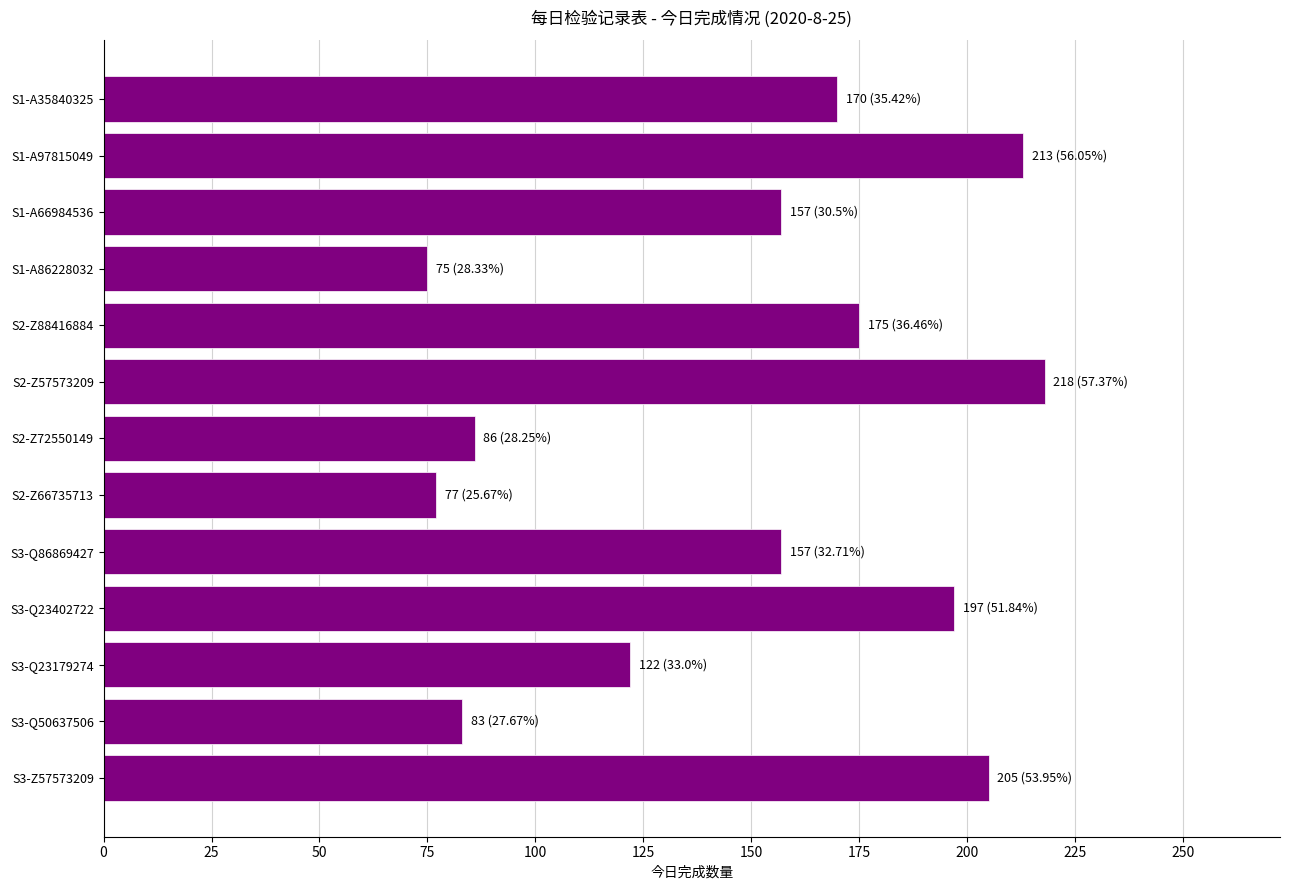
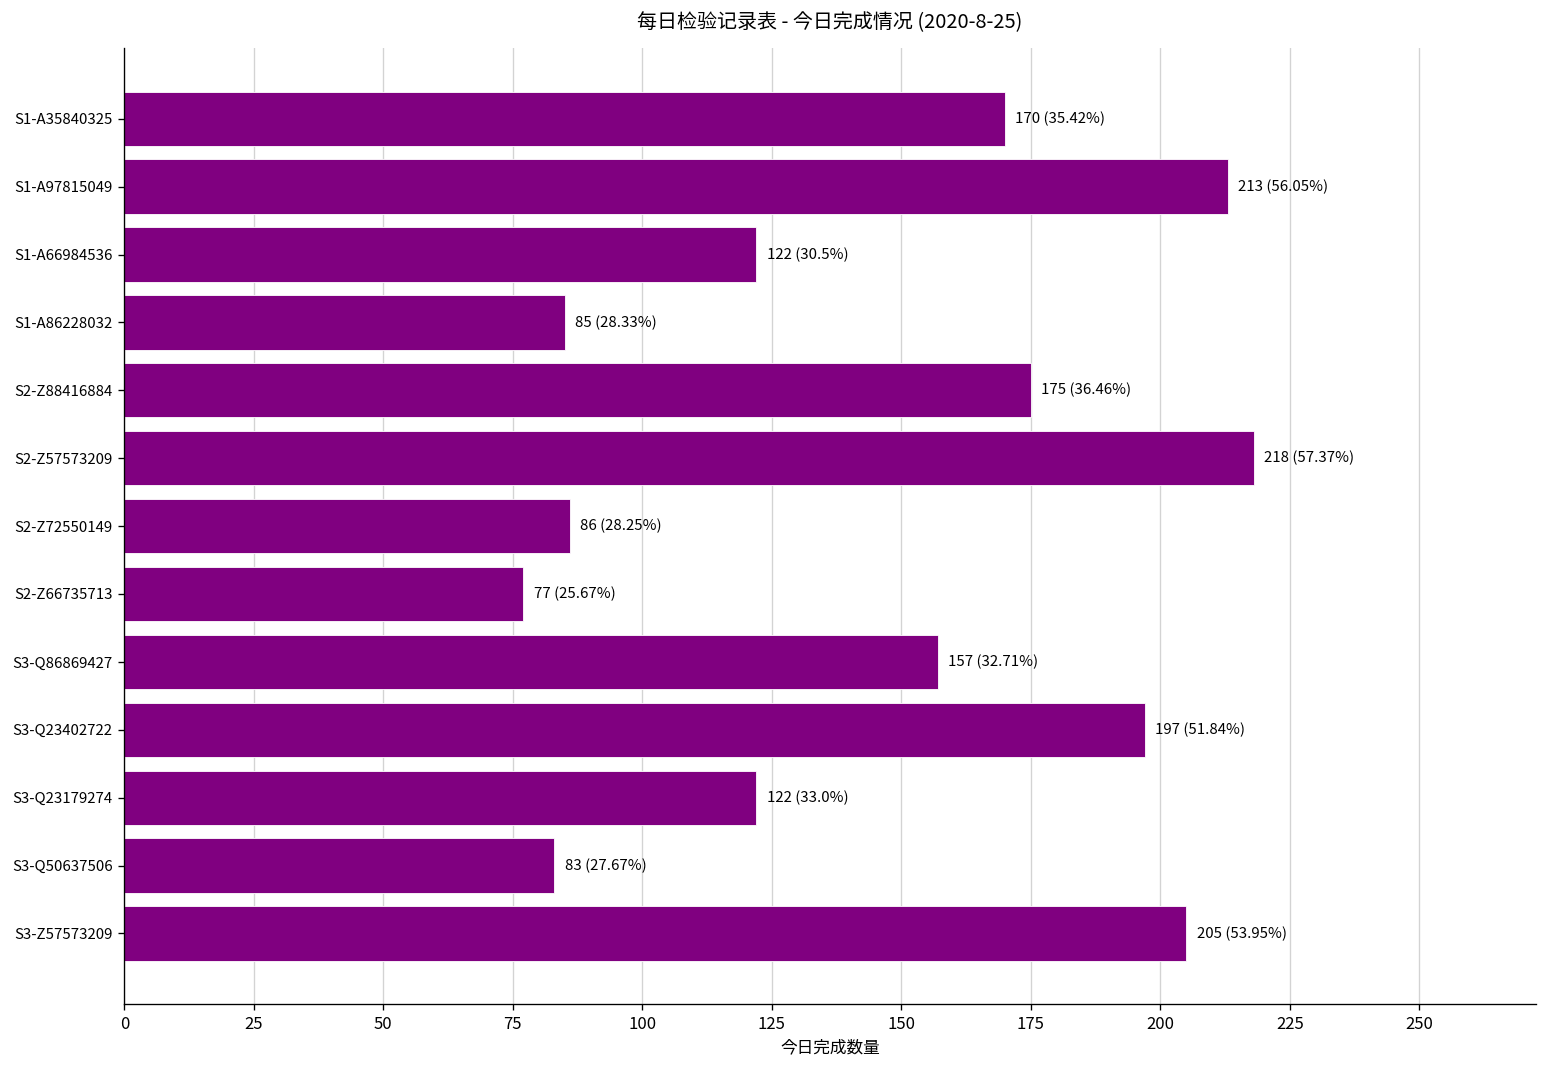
  {
    "S1-A35840325": 170,
    "S1-A97815049": 213,
-   "S1-A66984536": 157,
-   "S1-A86228032": 75,
+   "S1-A66984536": 122,
+   "S1-A86228032": 85,
    "S2-Z88416884": 175,
    "S2-Z57573209": 218,
    "S2-Z72550149": 86,
    "S2-Z66735713": 77,
    "S3-Q86869427": 157,
    "S3-Q23402722": 197,
    "S3-Q23179274": 122,
    "S3-Q50637506": 83,
    "S3-Z57573209": 205
  }
